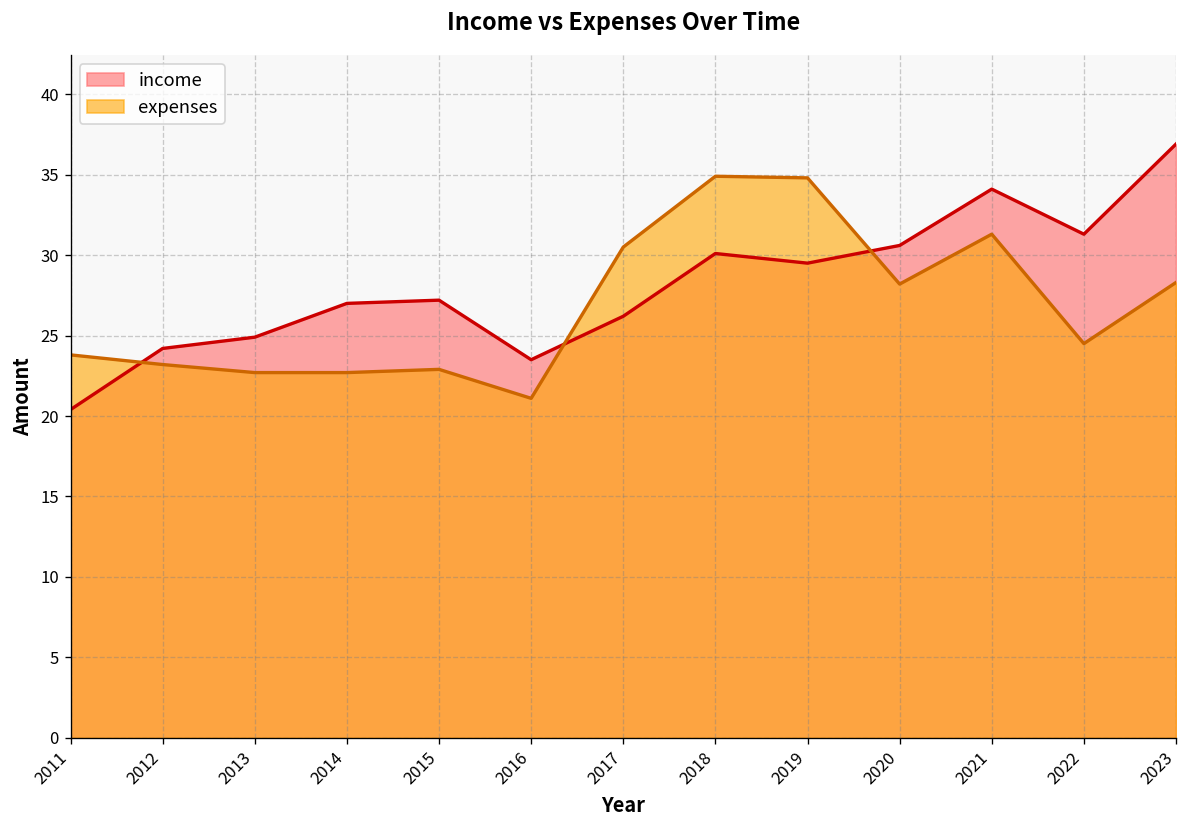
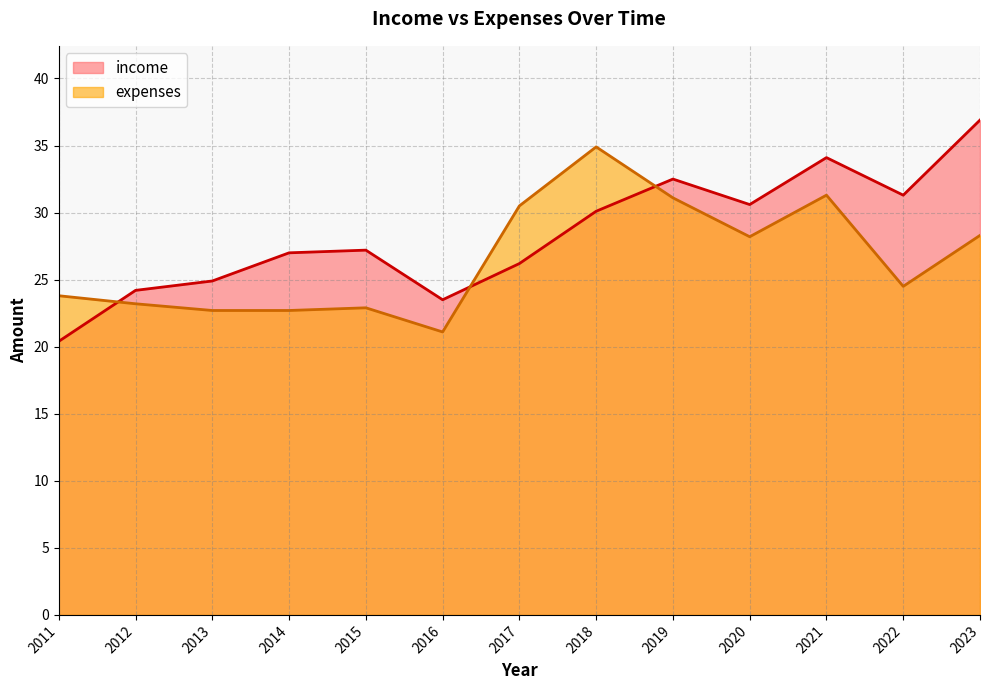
  {
    "income": {
      "2011": 20.4,
      "2012": 24.2,
      "2013": 24.9,
      "2014": 27.0,
      "2015": 27.2,
      "2016": 23.5,
      "2017": 26.2,
      "2018": 30.1,
-     "2019": 29.5,
+     "2019": 32.5,
      "2020": 30.6,
      "2021": 34.1,
      "2022": 31.3,
      "2023": 36.9
    },
    "expenses": {
      "2011": 23.8,
      "2012": 23.2,
      "2013": 22.7,
      "2014": 22.7,
      "2015": 22.9,
      "2016": 21.1,
      "2017": 30.5,
      "2018": 34.9,
-     "2019": 34.8,
+     "2019": 31.1,
      "2020": 28.2,
      "2021": 31.3,
      "2022": 24.5,
      "2023": 28.3
    }
  }
